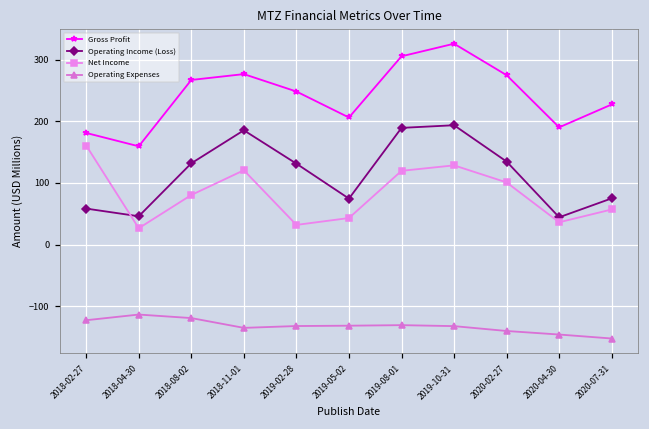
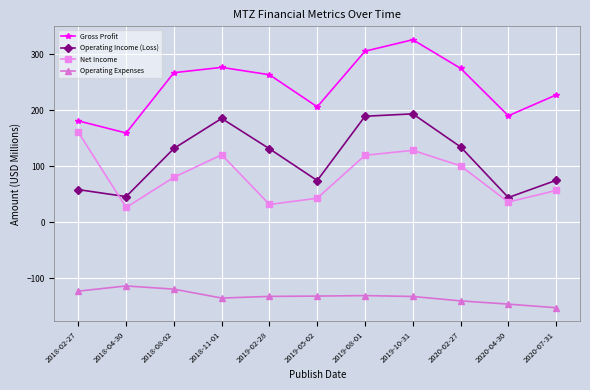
  {
    "Gross Profit": {
      "2018-02-27": 180,
      "2018-04-30": 160,
      "2018-08-02": 270,
      "2018-11-01": 280,
-     "2019-02-28": 250,
+     "2019-02-28": 260,
      "2019-05-02": 210,
      "2019-08-01": 310,
      "2019-10-31": 330,
      "2020-02-27": 270,
      "2020-04-30": 190,
      "2020-07-31": 230
    },
    "Operating Income (Loss)": {
      "2018-02-27": 60,
      "2018-04-30": 50,
      "2018-08-02": 130,
      "2018-11-01": 190,
      "2019-02-28": 130,
      "2019-05-02": 70,
      "2019-08-01": 190,
      "2019-10-31": 190,
      "2020-02-27": 130,
      "2020-04-30": 40,
      "2020-07-31": 80
    }
  }
